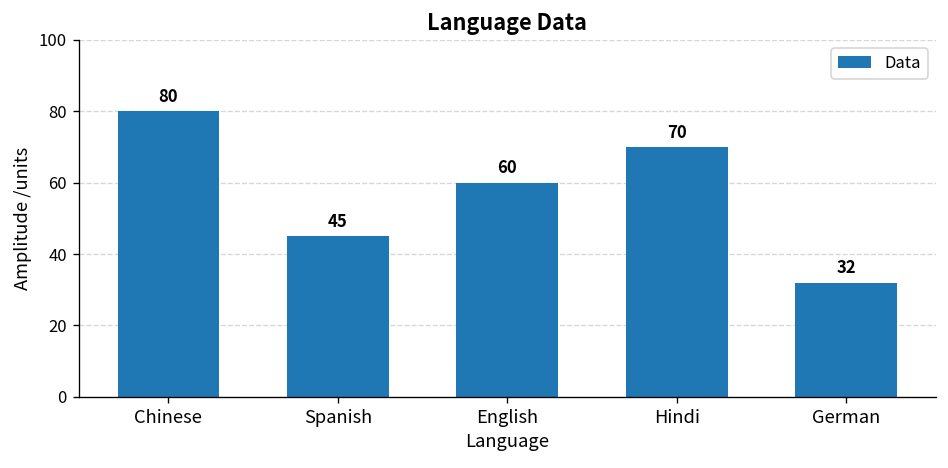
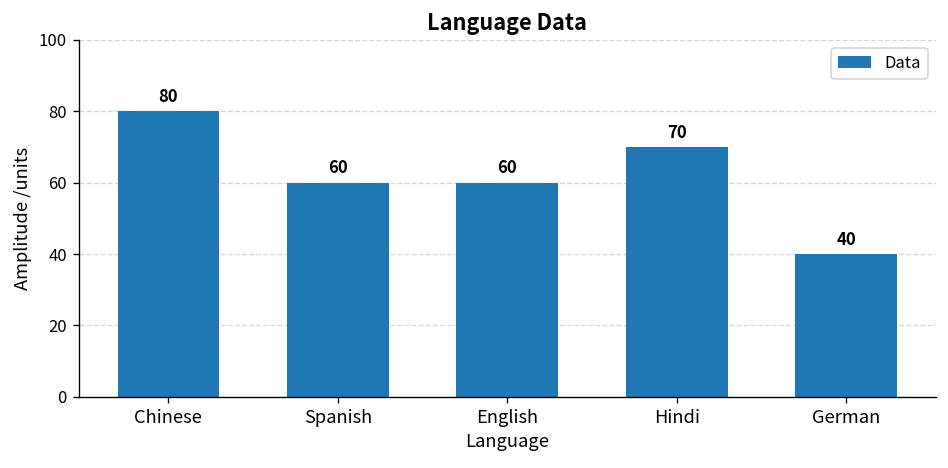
  {
    "Chinese": 80,
-   "Spanish": 45,
+   "Spanish": 60,
    "English": 60,
    "Hindi": 70,
-   "German": 32
+   "German": 40
  }
